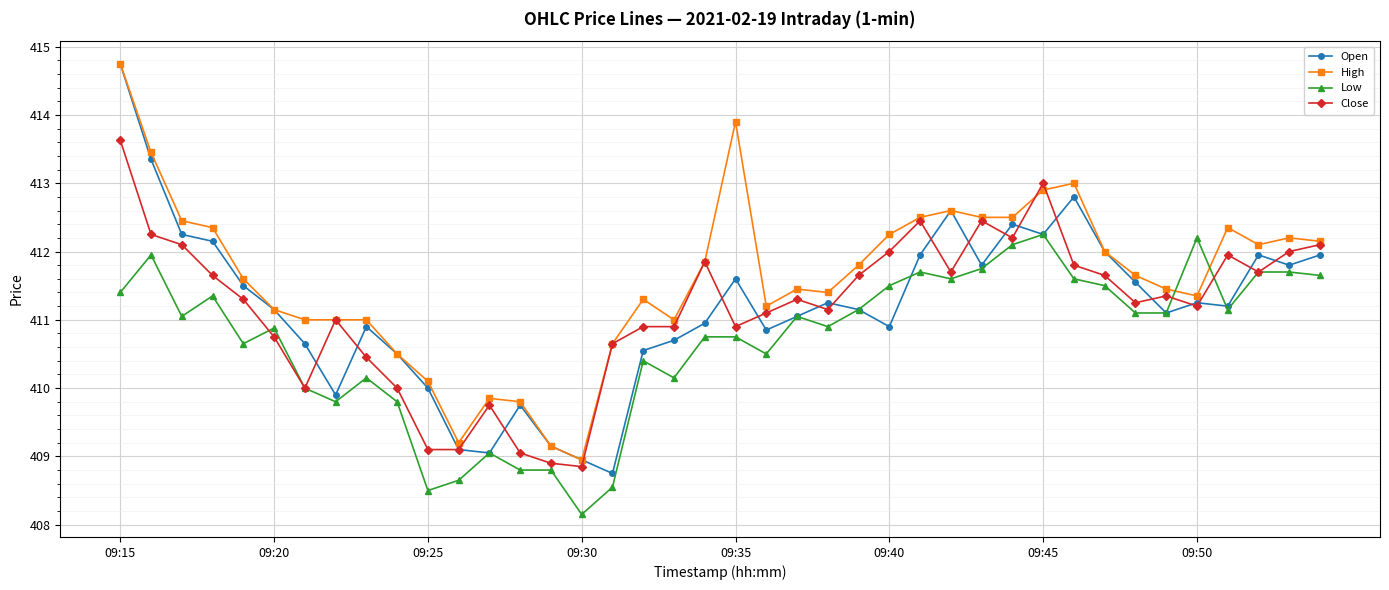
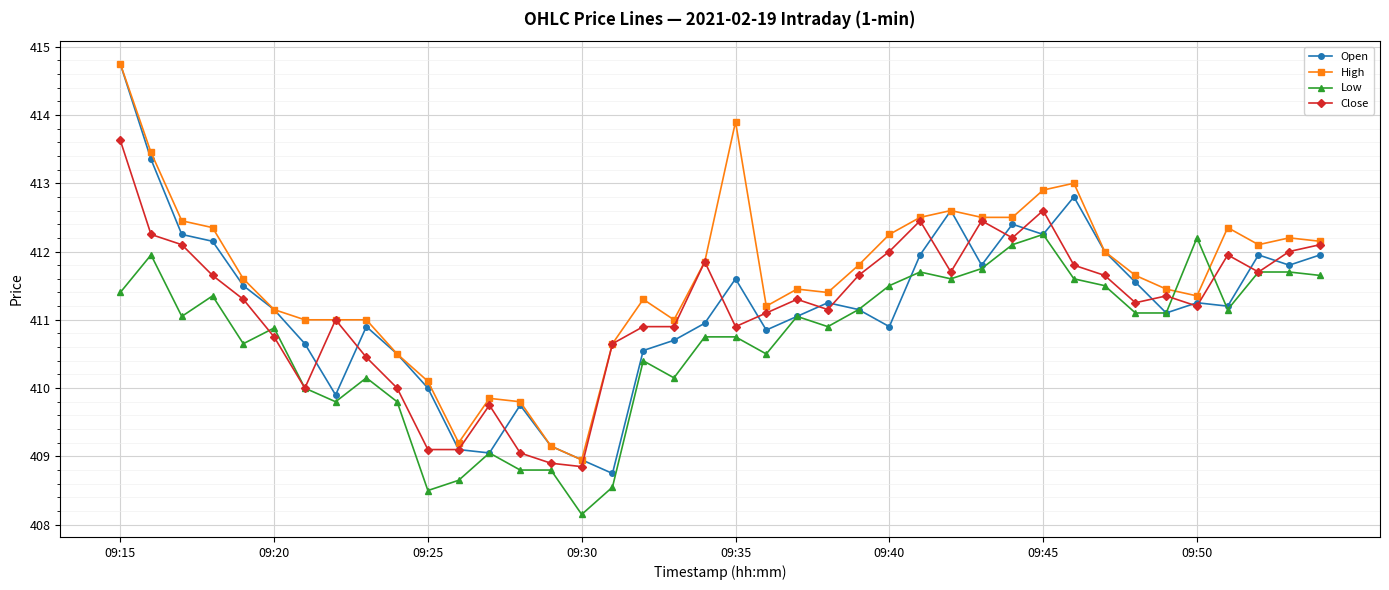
  {
    "Open": {
      "09:25": 410.0,
      "09:35": 411.6,
      "09:40": 410.9,
      "09:50": 411.3
    },
    "High": {
      "09:25": 410.1,
      "09:35": 413.9,
      "09:40": 412.3,
      "09:45": 412.9,
      "09:50": 411.4
    },
    "Low": {
      "09:15": 411.4,
      "09:20": 410.9,
      "09:25": 408.5,
      "09:30": 408.2,
      "09:35": 410.8,
      "09:40": 411.5,
      "09:50": 412.2
    },
    "Close": {
      "09:15": 413.6,
      "09:20": 410.8,
      "09:25": 409.1,
      "09:30": 408.9,
      "09:35": 410.9,
      "09:40": 412.0,
-     "09:45": 413.0,
+     "09:45": 412.6,
      "09:50": 411.2
    }
  }
